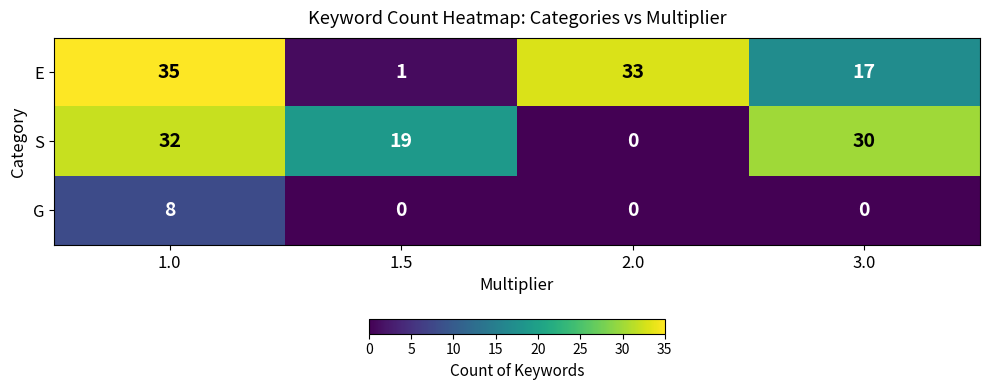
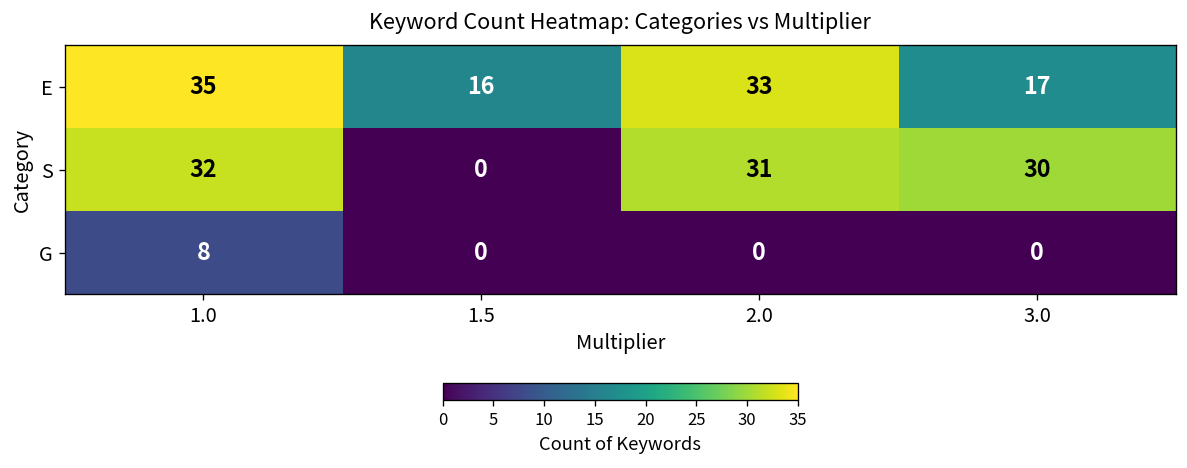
  {
    "E": {
      "1.0": 35,
-     "1.5": 1,
+     "1.5": 16,
      "2.0": 33,
      "3.0": 17
    },
    "S": {
      "1.0": 32,
-     "1.5": 19,
-     "2.0": 0,
+     "1.5": 0,
+     "2.0": 31,
      "3.0": 30
    },
    "G": {
      "1.0": 8,
      "1.5": 0,
      "2.0": 0,
      "3.0": 0
    }
  }
